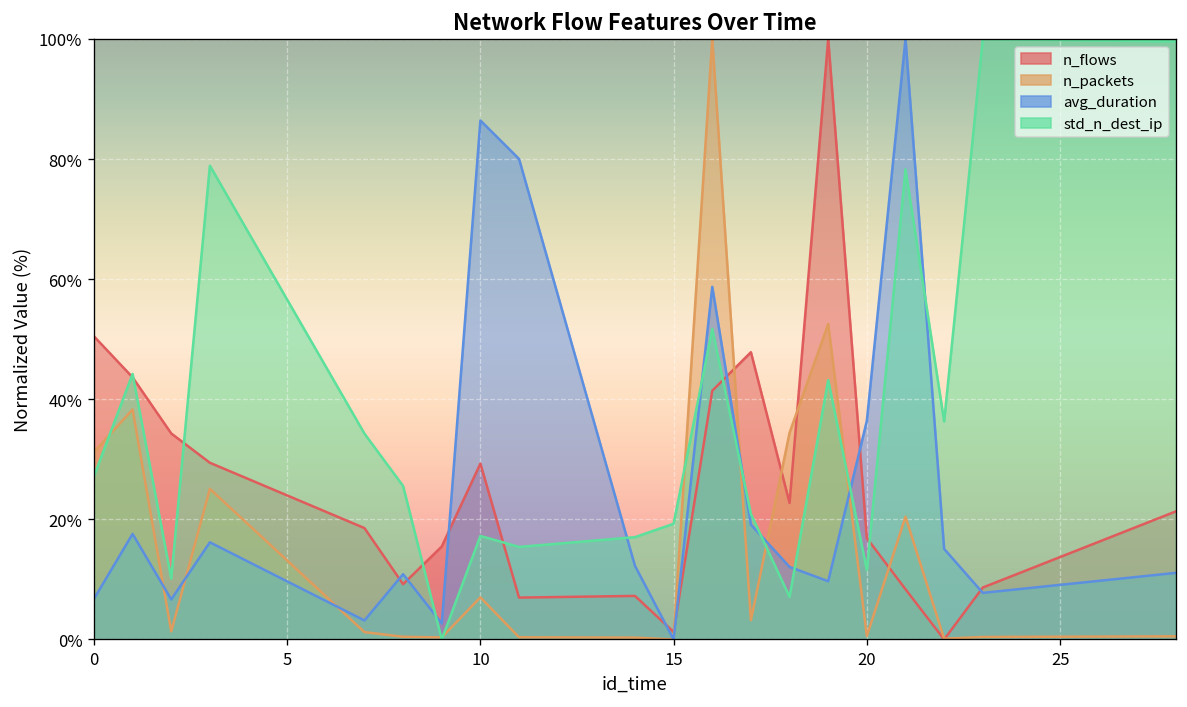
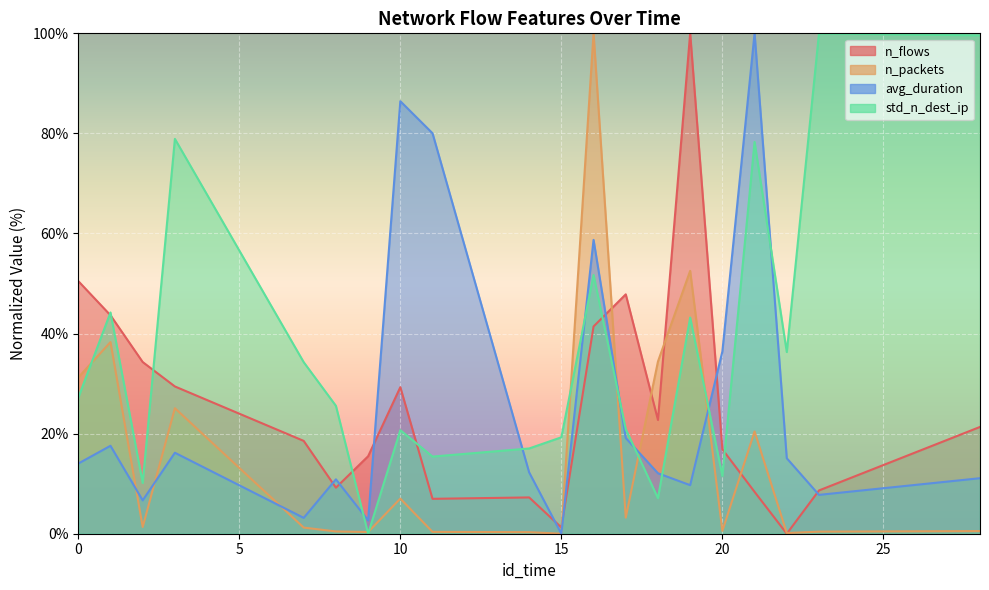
  {
    "avg_duration": {
-     "0": "7%",
+     "0": "14%",
      "10": "86%",
      "20": "36%"
    },
    "std_n_dest_ip": {
      "0": "27%",
-     "10": "17%",
+     "10": "21%",
      "15": "19%",
      "20": "12%"
    }
  }
